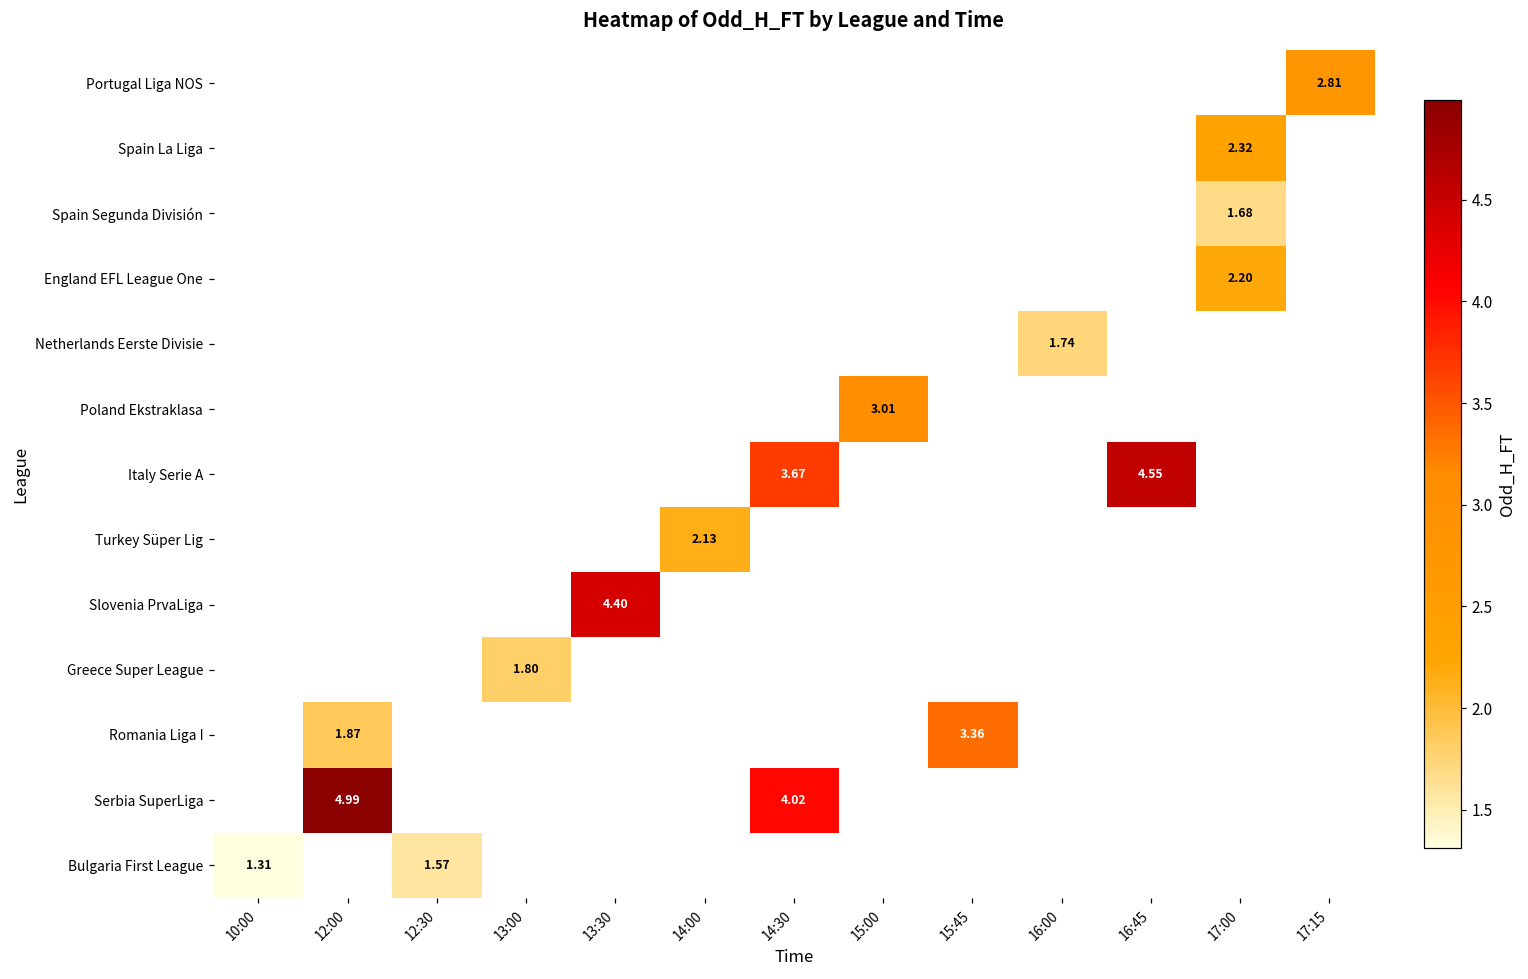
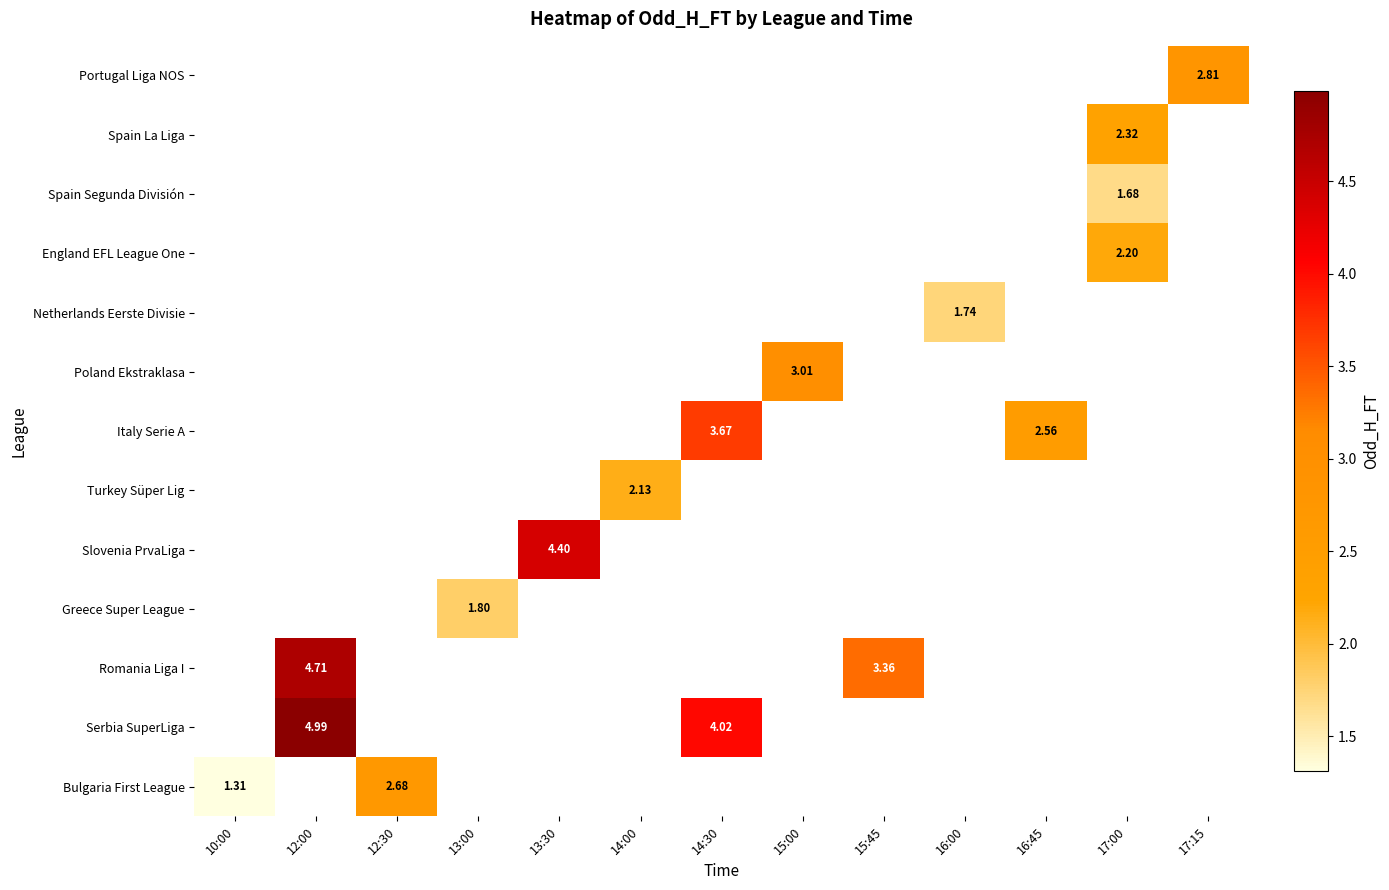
  {
    "Portugal Liga NOS": {
      "17:15": 2.81
    },
    "Spain La Liga": {
      "17:00": 2.32
    },
    "Spain Segunda División": {
      "17:00": 1.68
    },
    "England EFL League One": {
      "17:00": 2.20
    },
    "Netherlands Eerste Divisie": {
      "16:00": 1.74
    },
    "Poland Ekstraklasa": {
      "15:00": 3.01
    },
    "Italy Serie A": {
      "14:30": 3.67,
-     "16:45": 4.55
+     "16:45": 2.56
    },
    "Turkey Süper Lig": {
      "14:00": 2.13
    },
    "Slovenia PrvaLiga": {
      "13:30": 4.40
    },
    "Greece Super League": {
      "13:00": 1.80
    },
    "Romania Liga I": {
-     "12:00": 1.87,
+     "12:00": 4.71,
      "15:45": 3.36
    },
    "Serbia SuperLiga": {
      "12:00": 4.99,
      "14:30": 4.02
    },
    "Bulgaria First League": {
      "10:00": 1.31,
-     "12:30": 1.57
+     "12:30": 2.68
    }
  }
